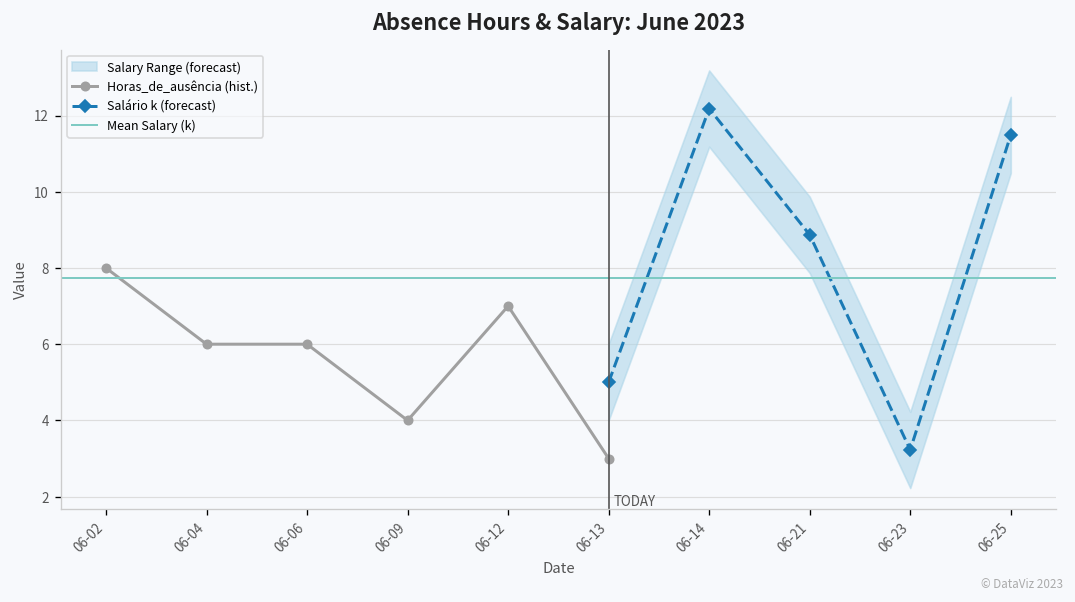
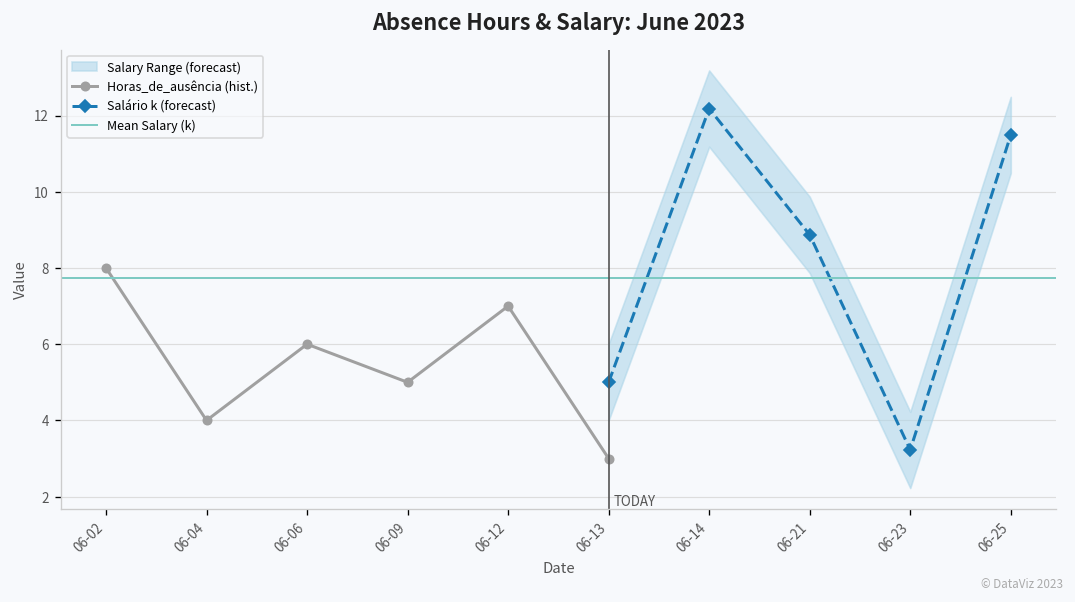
  {
    "Horas_de_ausência (hist.)": {
      "06-02": 8,
-     "06-04": 6,
+     "06-04": 4,
      "06-06": 6,
-     "06-09": 4,
+     "06-09": 5,
      "06-12": 7,
      "06-13": 3
    },
    "Salário k (forecast)": {
      "06-13": 5,
      "06-14": 12.2,
      "06-21": 8.9,
      "06-23": 3.2,
      "06-25": 11.5
    }
  }
